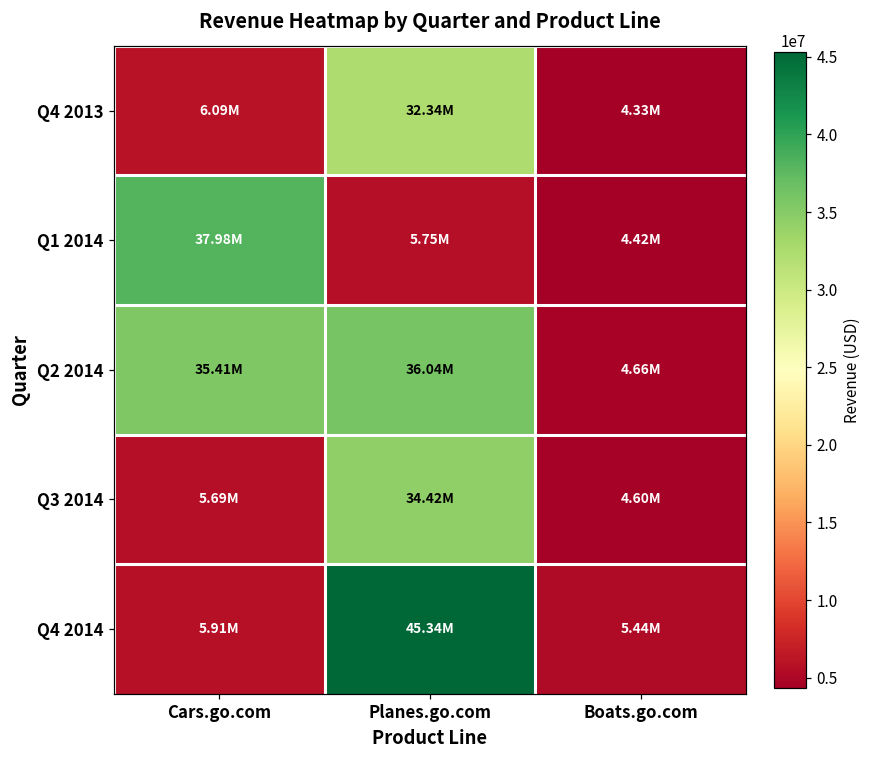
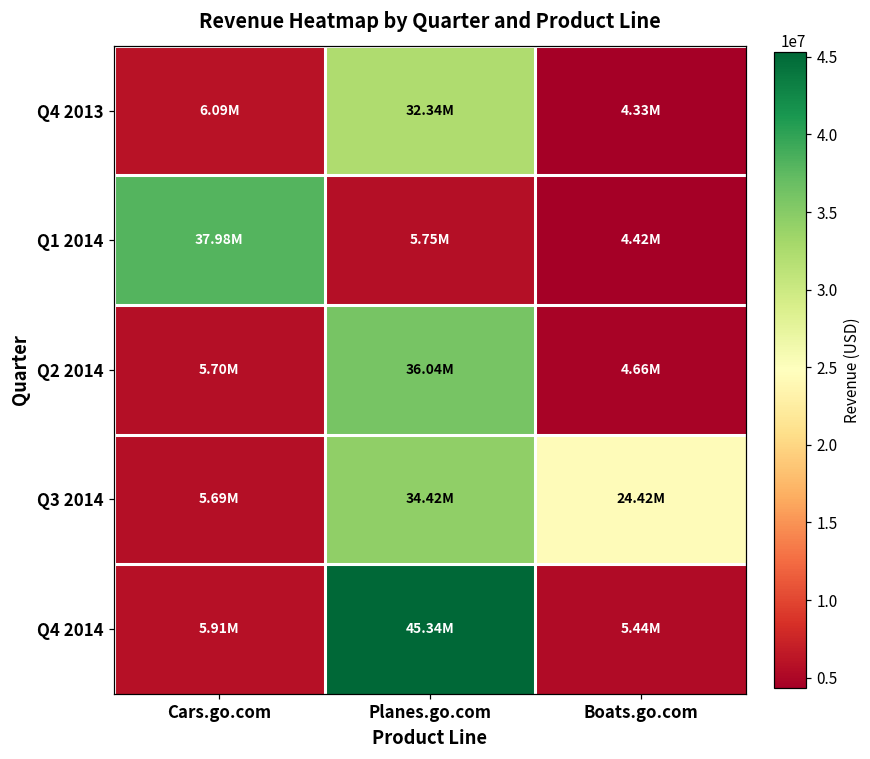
  {
    "Q4 2013": {
      "Cars.go.com": "6.09M",
      "Planes.go.com": "32.34M",
      "Boats.go.com": "4.33M"
    },
    "Q1 2014": {
      "Cars.go.com": "37.98M",
      "Planes.go.com": "5.75M",
      "Boats.go.com": "4.42M"
    },
    "Q2 2014": {
-     "Cars.go.com": "35.41M",
+     "Cars.go.com": "5.70M",
      "Planes.go.com": "36.04M",
      "Boats.go.com": "4.66M"
    },
    "Q3 2014": {
      "Cars.go.com": "5.69M",
      "Planes.go.com": "34.42M",
-     "Boats.go.com": "4.60M"
+     "Boats.go.com": "24.42M"
    },
    "Q4 2014": {
      "Cars.go.com": "5.91M",
      "Planes.go.com": "45.34M",
      "Boats.go.com": "5.44M"
    }
  }
